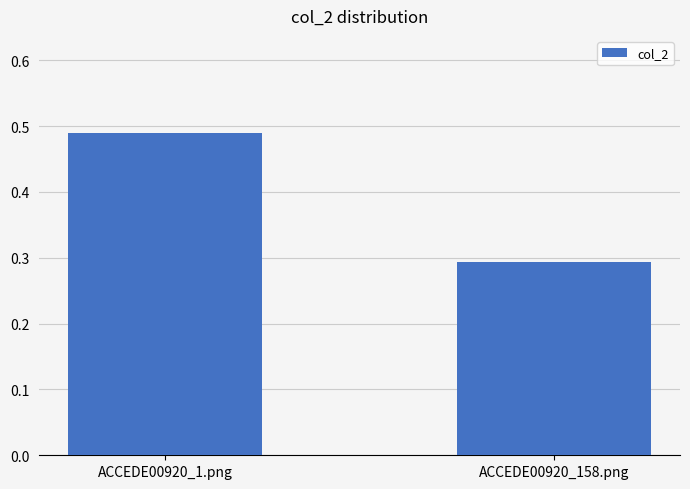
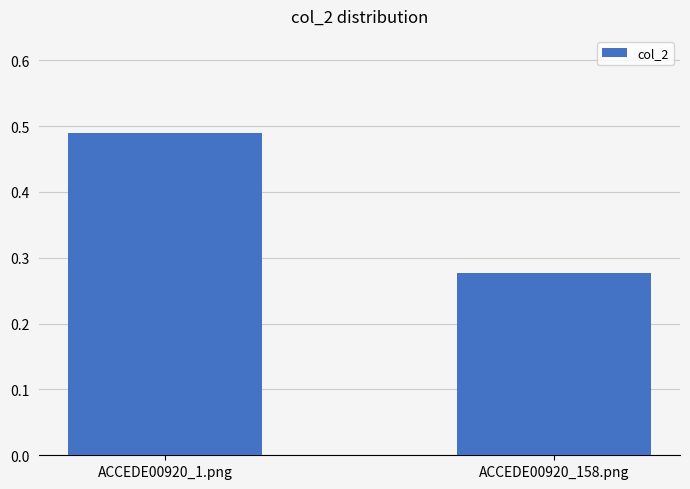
  {
    "ACCEDE00920_1.png": 0.49,
-   "ACCEDE00920_158.png": 0.29
+   "ACCEDE00920_158.png": 0.28
  }
